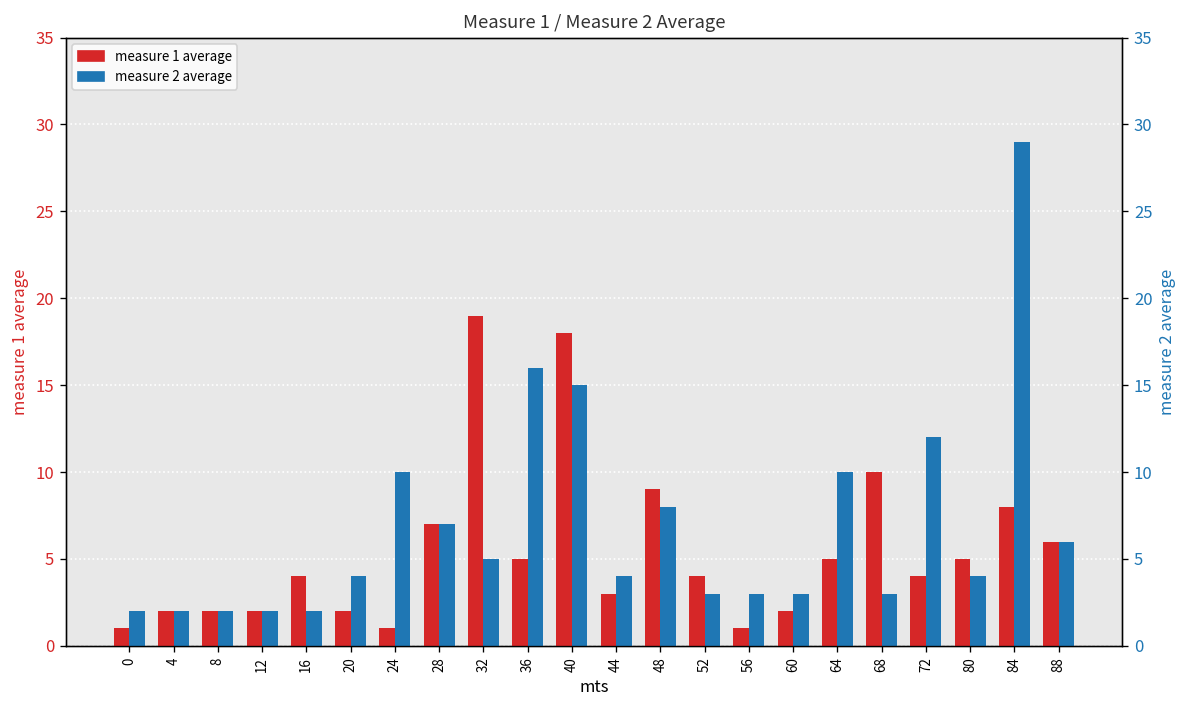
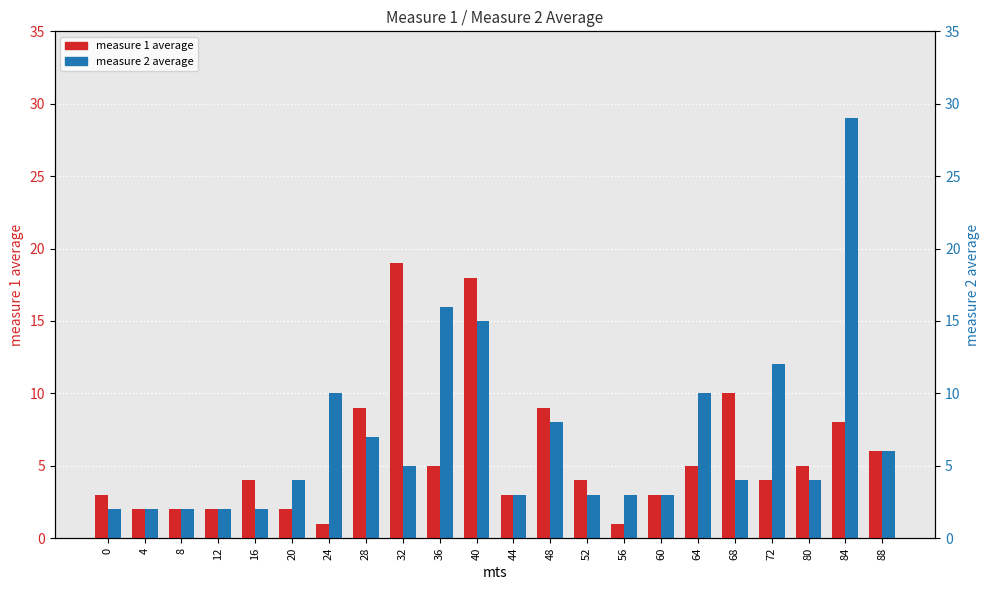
  {
    "measure 1 average": {
-     "0": 1,
+     "0": 3,
      "4": 2,
      "8": 2,
      "12": 2,
      "16": 4,
      "20": 2,
      "24": 1,
-     "28": 7,
+     "28": 9,
      "32": 19,
      "36": 5,
      "40": 18,
      "44": 3,
      "48": 9,
      "52": 4,
      "56": 1,
-     "60": 2,
+     "60": 3,
      "64": 5,
      "68": 10,
      "72": 4,
      "80": 5,
      "84": 8,
      "88": 6
    },
    "measure 2 average": {
      "0": 2,
      "4": 2,
      "8": 2,
      "12": 2,
      "16": 2,
      "20": 4,
      "24": 10,
      "28": 7,
      "32": 5,
      "36": 16,
      "40": 15,
-     "44": 4,
+     "44": 3,
      "48": 8,
      "52": 3,
      "56": 3,
      "60": 3,
      "64": 10,
-     "68": 3,
+     "68": 4,
      "72": 12,
      "80": 4,
      "84": 29,
      "88": 6
    }
  }
